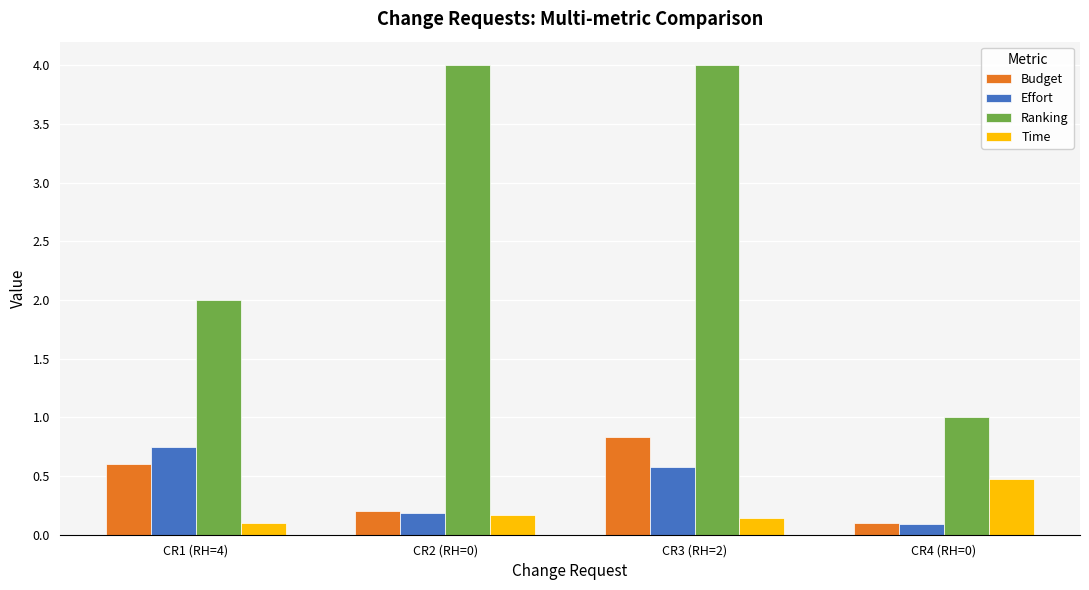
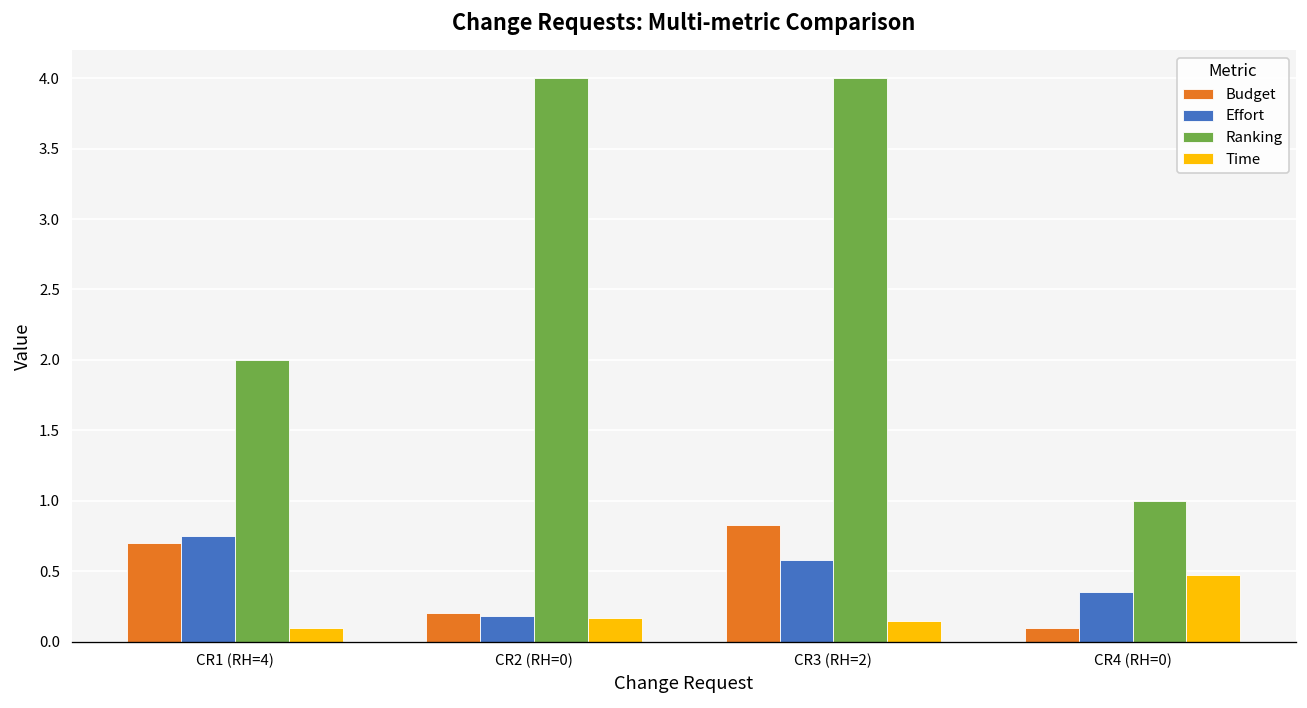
  {
    "Budget": {
-     "CR1 (RH=4)": 0.6,
+     "CR1 (RH=4)": 0.7,
      "CR2 (RH=0)": 0.2,
      "CR3 (RH=2)": 0.83,
      "CR4 (RH=0)": 0.1
    },
    "Effort": {
      "CR1 (RH=4)": 0.75,
      "CR2 (RH=0)": 0.19,
      "CR3 (RH=2)": 0.58,
-     "CR4 (RH=0)": 0.09
+     "CR4 (RH=0)": 0.35
    },
    "Ranking": {
      "CR1 (RH=4)": 2.00,
      "CR2 (RH=0)": 4.00,
      "CR3 (RH=2)": 4.00,
      "CR4 (RH=0)": 1.00
    },
    "Time": {
      "CR1 (RH=4)": 0.10,
      "CR2 (RH=0)": 0.17,
      "CR3 (RH=2)": 0.14,
      "CR4 (RH=0)": 0.47
    }
  }
